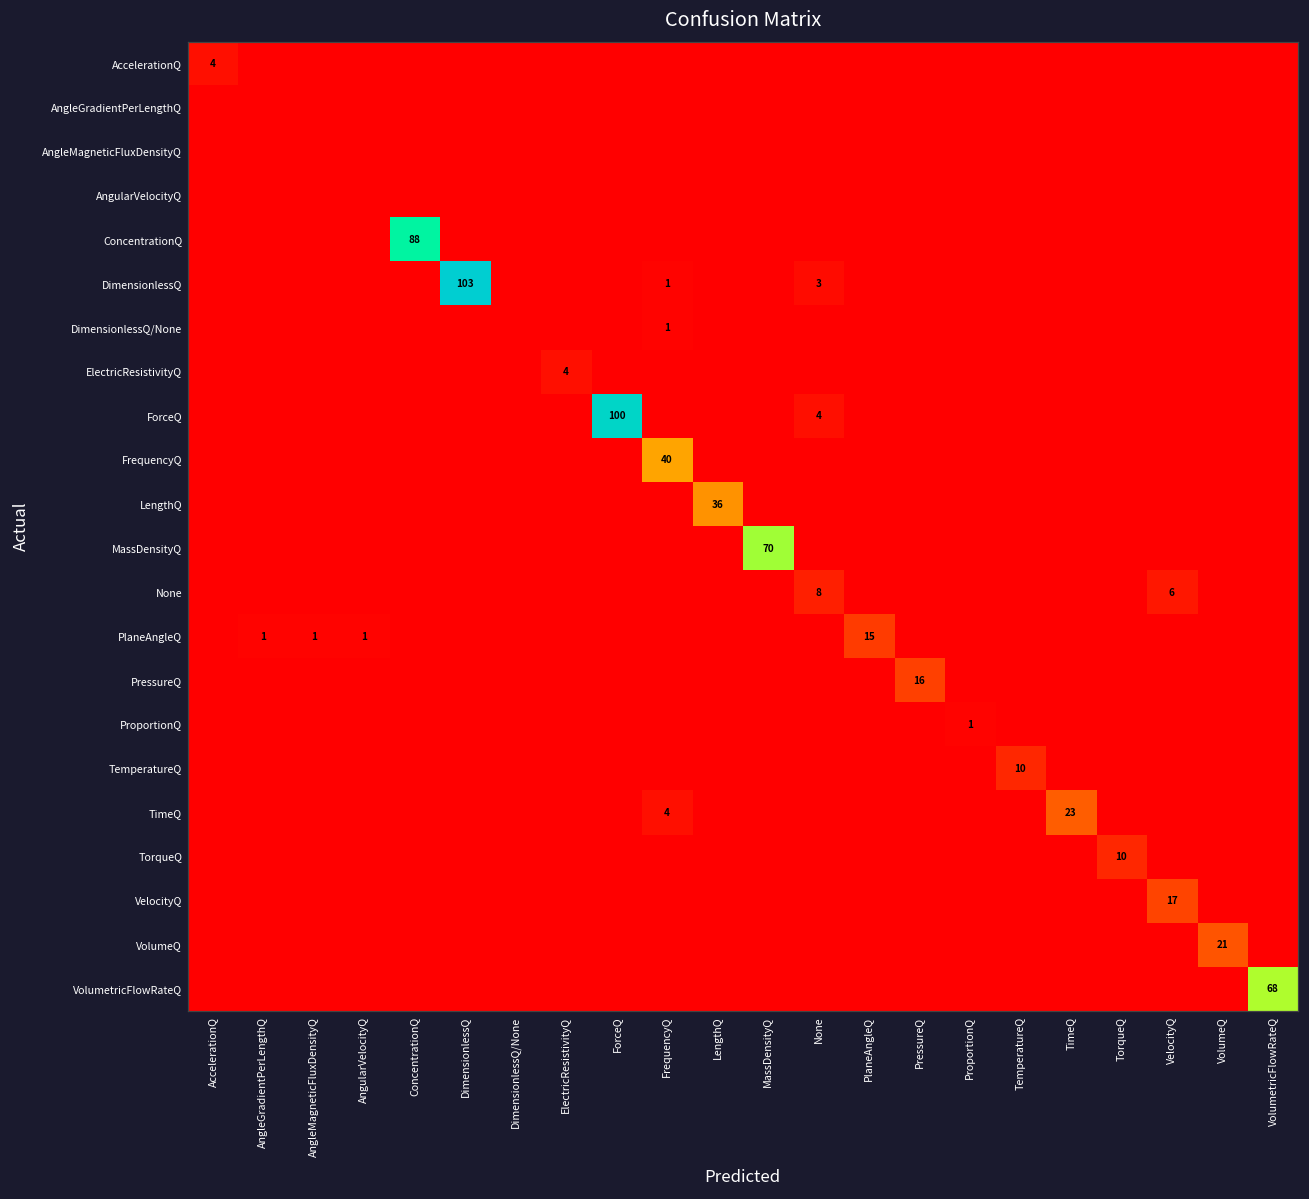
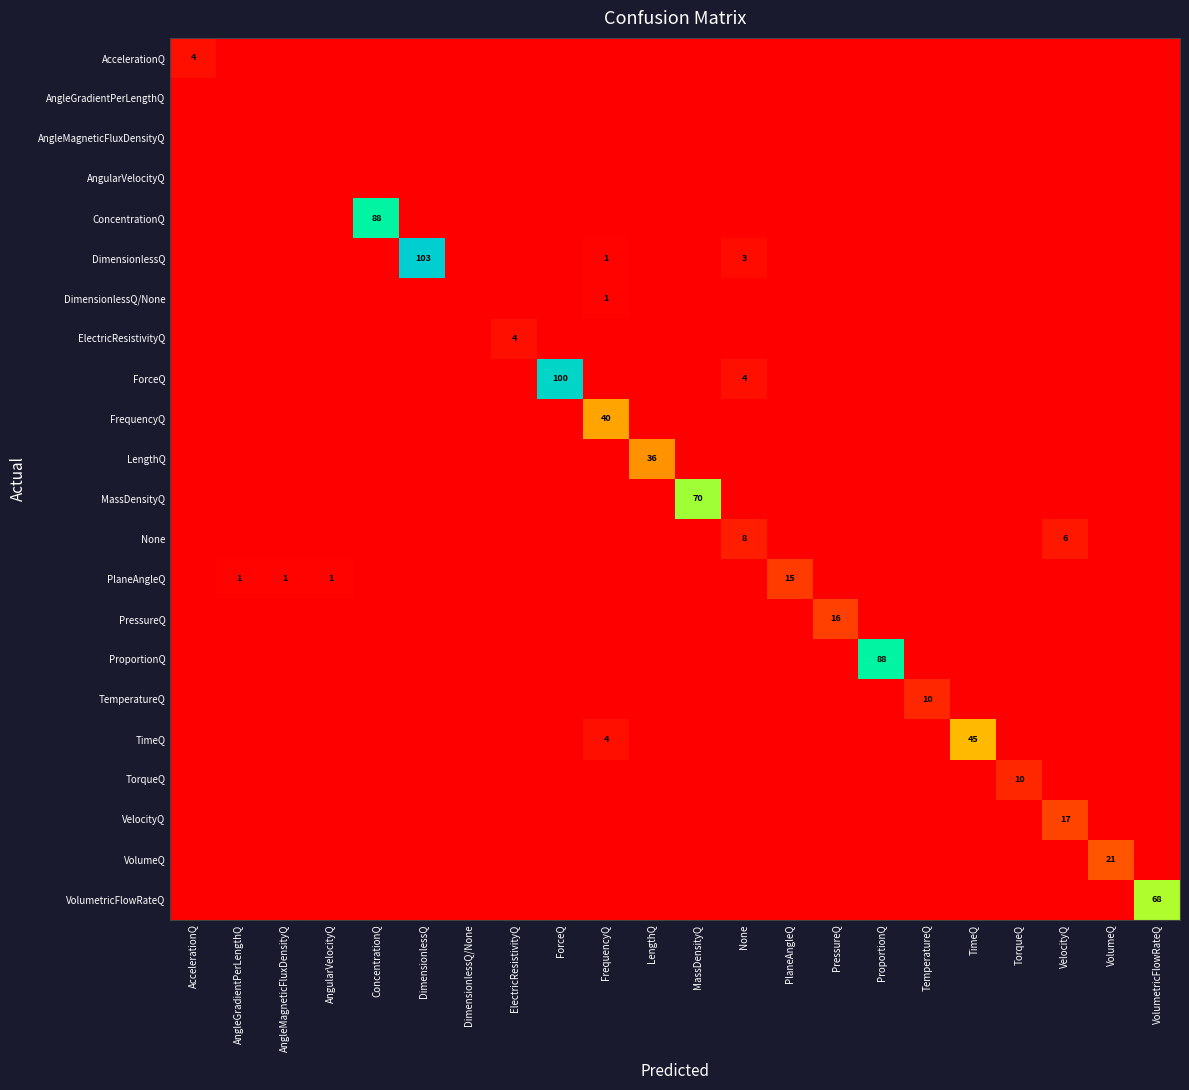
  {
    "AccelerationQ": {
      "AccelerationQ": 4
    },
    "ConcentrationQ": {
      "ConcentrationQ": 88
    },
    "DimensionlessQ": {
      "DimensionlessQ": 103,
      "FrequencyQ": 1,
      "None": 3
    },
    "DimensionlessQ/None": {
      "FrequencyQ": 1
    },
    "ElectricResistivityQ": {
      "ElectricResistivityQ": 4
    },
    "ForceQ": {
      "ForceQ": 100,
      "None": 4
    },
    "FrequencyQ": {
      "FrequencyQ": 40
    },
    "LengthQ": {
      "LengthQ": 36
    },
    "MassDensityQ": {
      "MassDensityQ": 70
    },
    "None": {
      "None": 8,
      "VelocityQ": 6
    },
    "PlaneAngleQ": {
      "AngleGradientPerLengthQ": 1,
      "AngleMagneticFluxDensityQ": 1,
      "AngularVelocityQ": 1,
      "PlaneAngleQ": 15
    },
    "PressureQ": {
      "PressureQ": 16
    },
    "ProportionQ": {
-     "ProportionQ": 1
+     "ProportionQ": 88
    },
    "TemperatureQ": {
      "TemperatureQ": 10
    },
    "TimeQ": {
      "FrequencyQ": 4,
-     "TimeQ": 23
+     "TimeQ": 45
    },
    "TorqueQ": {
      "TorqueQ": 10
    },
    "VelocityQ": {
      "VelocityQ": 17
    },
    "VolumeQ": {
      "VolumeQ": 21
    },
    "VolumetricFlowRateQ": {
      "VolumetricFlowRateQ": 68
    }
  }
